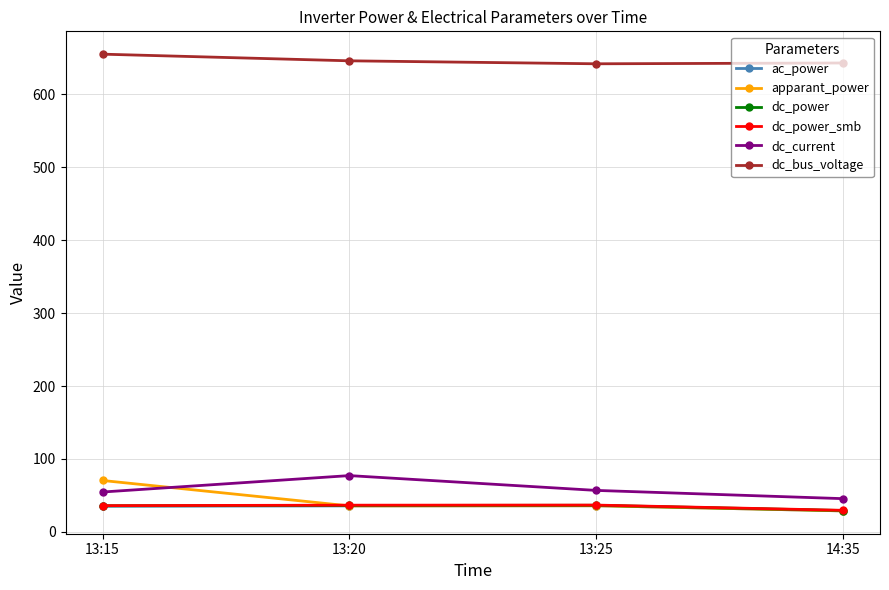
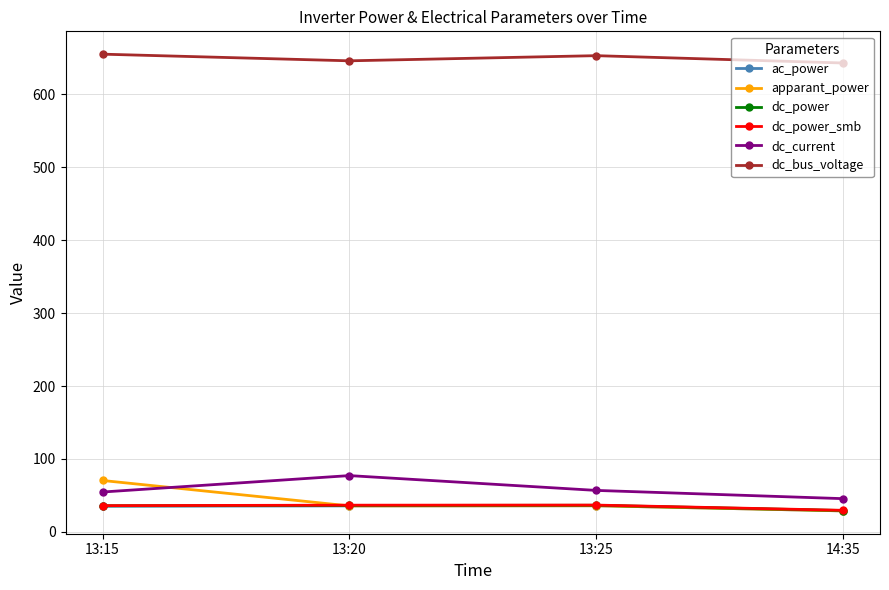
  {
    "apparant_power": {
      "13:15": 70
    },
    "dc_current": {
      "13:15": 50,
      "13:20": 80,
      "13:25": 60,
      "14:35": 50
    },
    "dc_bus_voltage": {
      "13:15": 650,
      "13:20": 650,
-     "13:25": 640
+     "13:25": 650
    }
  }
